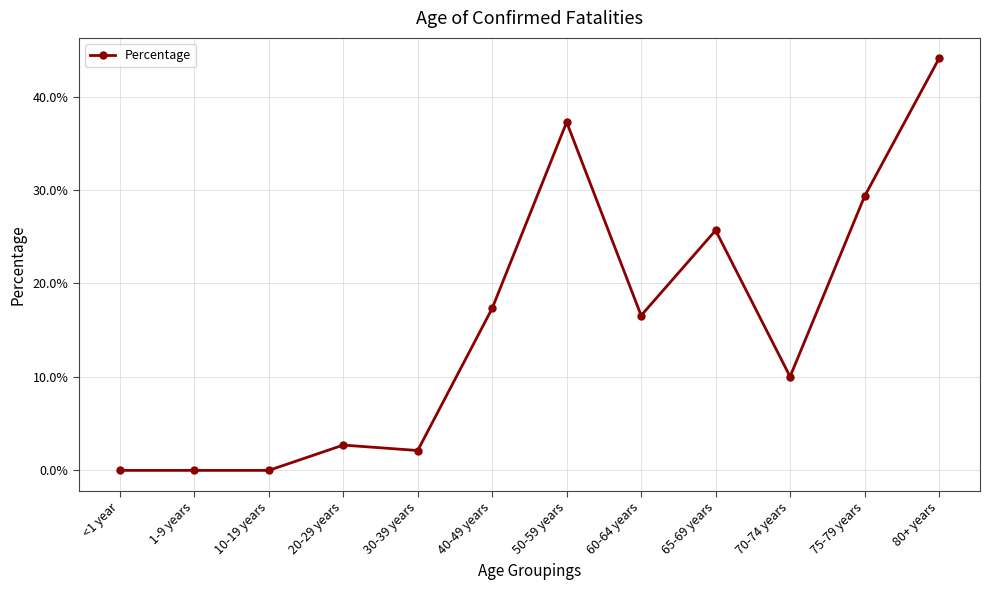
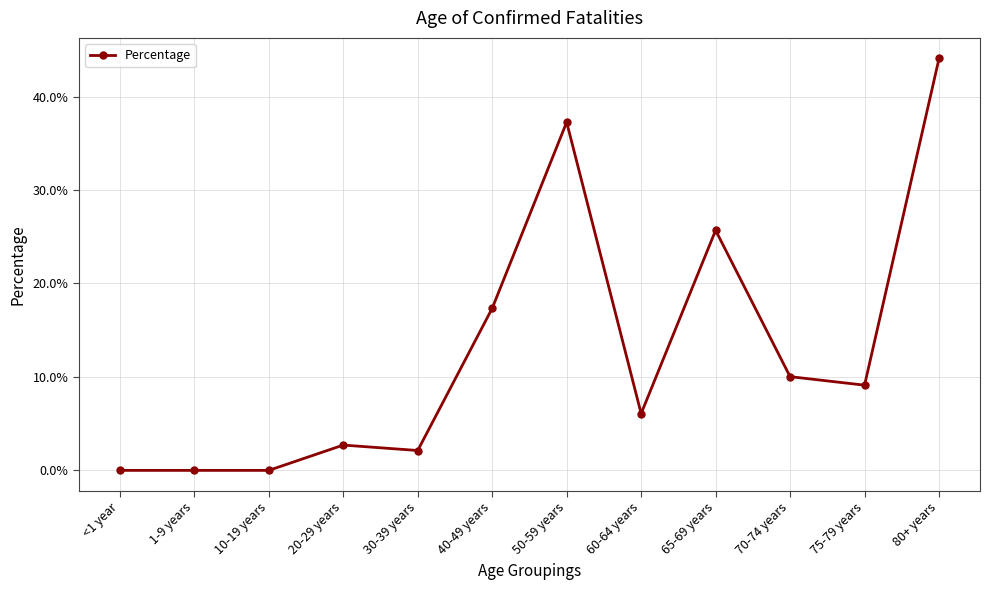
  {
    "<1 year": "0%",
    "1-9 years": "0%",
    "10-19 years": "0%",
    "20-29 years": "3%",
    "30-39 years": "2%",
    "40-49 years": "17%",
    "50-59 years": "37%",
-   "60-64 years": "17%",
+   "60-64 years": "6%",
    "65-69 years": "26%",
    "70-74 years": "10%",
-   "75-79 years": "29%",
+   "75-79 years": "9%",
    "80+ years": "44%"
  }
